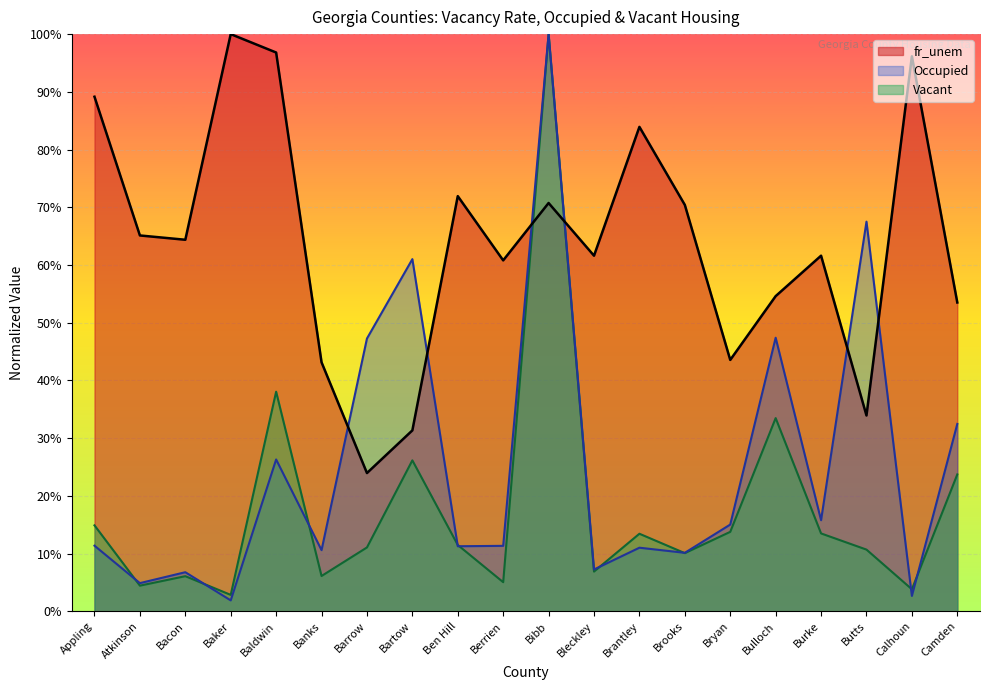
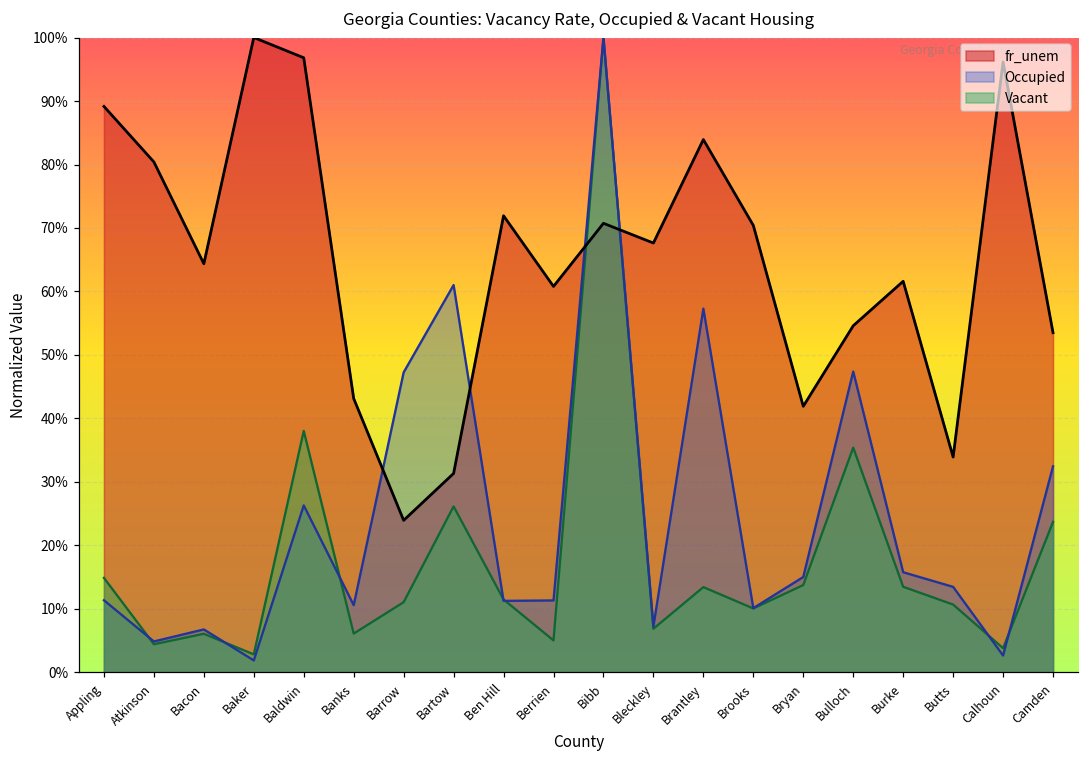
  {
    "fr_unem": {
      "Appling": "89%",
-     "Atkinson": "65%",
+     "Atkinson": "80%",
      "Bacon": "64%",
      "Baker": "100%",
      "Baldwin": "97%",
      "Banks": "43%",
      "Barrow": "24%",
      "Bartow": "31%",
      "Ben Hill": "72%",
      "Berrien": "61%",
      "Bibb": "71%",
-     "Bleckley": "62%",
+     "Bleckley": "68%",
      "Brantley": "84%",
      "Brooks": "70%",
-     "Bryan": "44%",
+     "Bryan": "42%",
      "Bulloch": "55%",
      "Burke": "62%",
      "Butts": "34%",
      "Camden": "54%"
    },
    "Occupied": {
      "Appling": "11%",
      "Atkinson": "5%",
      "Bacon": "7%",
      "Baker": "2%",
      "Baldwin": "26%",
      "Banks": "11%",
      "Barrow": "47%",
      "Bartow": "61%",
      "Berrien": "11%",
-     "Brantley": "11%",
+     "Brantley": "57%",
      "Bryan": "15%",
      "Bulloch": "47%",
      "Burke": "16%",
-     "Butts": "68%",
+     "Butts": "13%",
      "Calhoun": "3%",
      "Camden": "32%"
    },
    "Vacant": {
      "Appling": "15%",
      "Atkinson": "4%",
      "Bacon": "6%",
      "Baker": "3%",
      "Baldwin": "38%",
      "Banks": "6%",
      "Barrow": "11%",
      "Bartow": "26%",
      "Berrien": "5%",
      "Brantley": "13%",
      "Bryan": "14%",
-     "Bulloch": "33%",
+     "Bulloch": "35%",
      "Burke": "13%",
      "Butts": "11%",
      "Calhoun": "4%",
      "Camden": "24%"
    }
  }
